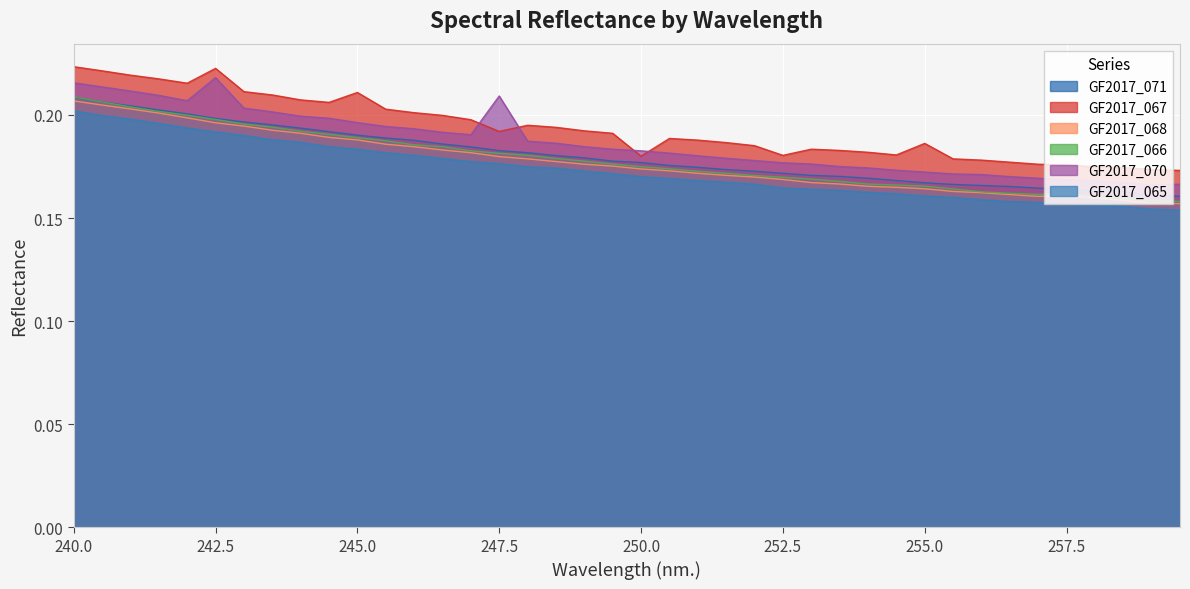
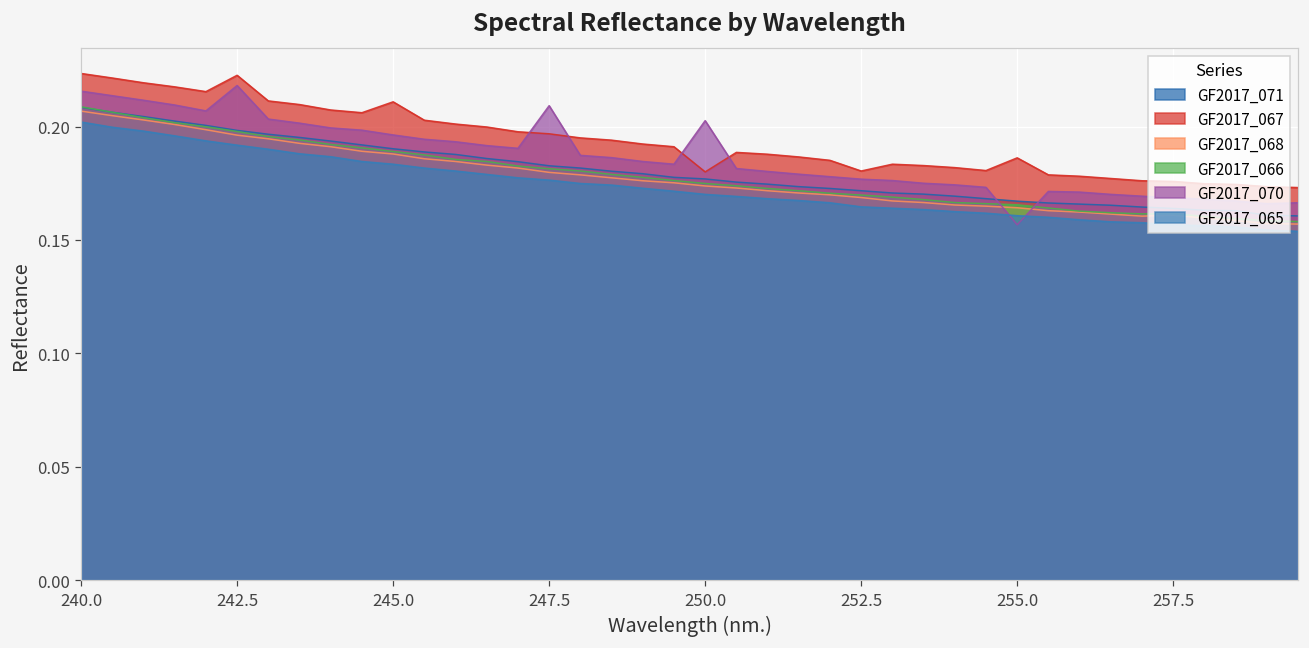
  {
    "GF2017_067": {
      "240.0": 0.223,
      "242.5": 0.223,
      "245.0": 0.211,
-     "247.5": 0.192,
+     "247.5": 0.197,
      "250.0": 0.180,
      "252.5": 0.180,
      "255.0": 0.186
    },
    "GF2017_068": {
      "240.0": 0.207,
      "242.5": 0.196,
      "247.5": 0.180,
      "255.0": 0.164
    },
    "GF2017_066": {
      "247.5": 0.181,
      "255.0": 0.166
    },
    "GF2017_070": {
      "240.0": 0.216,
      "242.5": 0.218,
      "245.0": 0.196,
      "247.5": 0.209,
-     "250.0": 0.183,
+     "250.0": 0.203,
      "252.5": 0.177,
-     "255.0": 0.172
+     "255.0": 0.157
    }
  }
